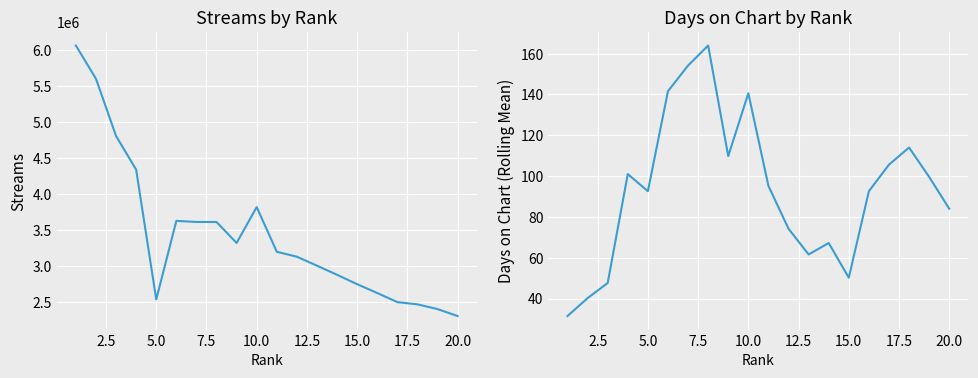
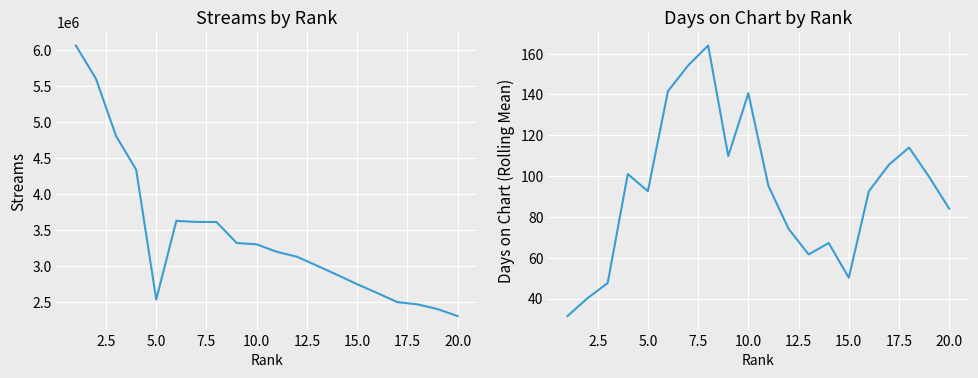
  {
    "Streams by Rank": {
      "5.0": 2500000,
-     "10.0": 3800000,
+     "10.0": 3300000,
      "15.0": 2800000,
      "20.0": 2300000
    },
    "Days on Chart by Rank": {
      "5.0": 93,
      "10.0": 141,
      "15.0": 50,
      "20.0": 84
    }
  }
